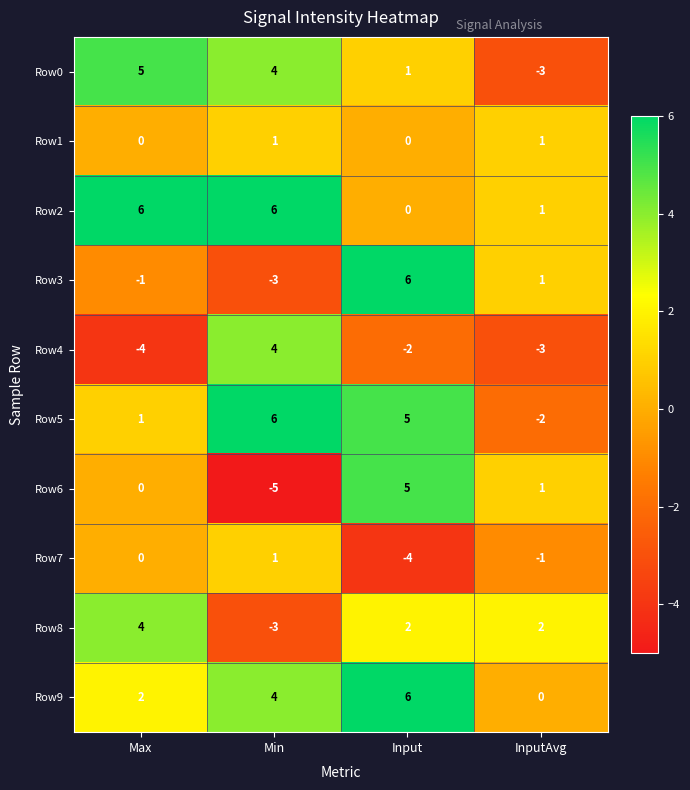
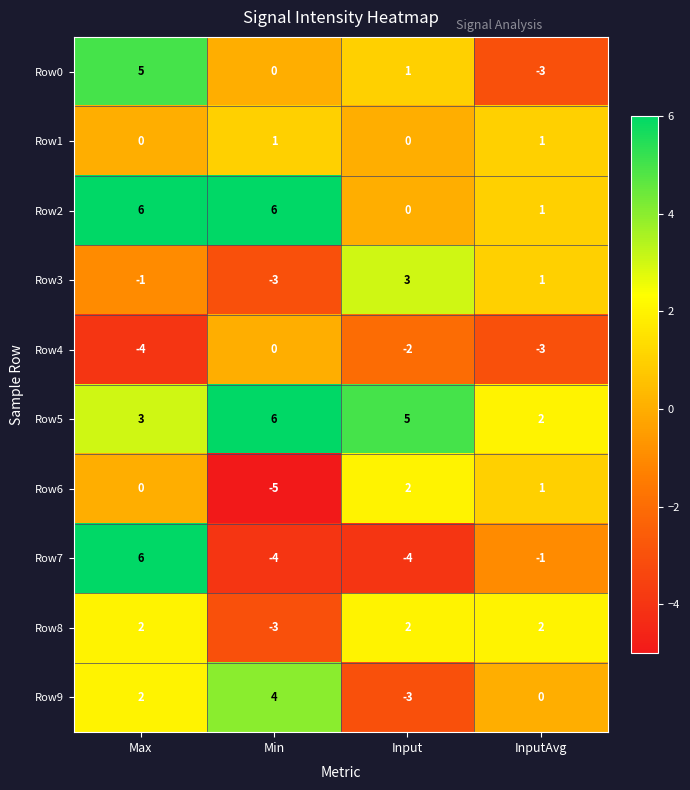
  {
    "Row0": {
      "Max": 5,
-     "Min": 4,
+     "Min": 0,
      "Input": 1,
      "InputAvg": -3
    },
    "Row1": {
      "Max": 0,
      "Min": 1,
      "Input": 0,
      "InputAvg": 1
    },
    "Row2": {
      "Max": 6,
      "Min": 6,
      "Input": 0,
      "InputAvg": 1
    },
    "Row3": {
      "Max": -1,
      "Min": -3,
-     "Input": 6,
+     "Input": 3,
      "InputAvg": 1
    },
    "Row4": {
      "Max": -4,
-     "Min": 4,
+     "Min": 0,
      "Input": -2,
      "InputAvg": -3
    },
    "Row5": {
-     "Max": 1,
+     "Max": 3,
      "Min": 6,
      "Input": 5,
-     "InputAvg": -2
+     "InputAvg": 2
    },
    "Row6": {
      "Max": 0,
      "Min": -5,
-     "Input": 5,
+     "Input": 2,
      "InputAvg": 1
    },
    "Row7": {
-     "Max": 0,
-     "Min": 1,
+     "Max": 6,
+     "Min": -4,
      "Input": -4,
      "InputAvg": -1
    },
    "Row8": {
-     "Max": 4,
+     "Max": 2,
      "Min": -3,
      "Input": 2,
      "InputAvg": 2
    },
    "Row9": {
      "Max": 2,
      "Min": 4,
-     "Input": 6,
+     "Input": -3,
      "InputAvg": 0
    }
  }
